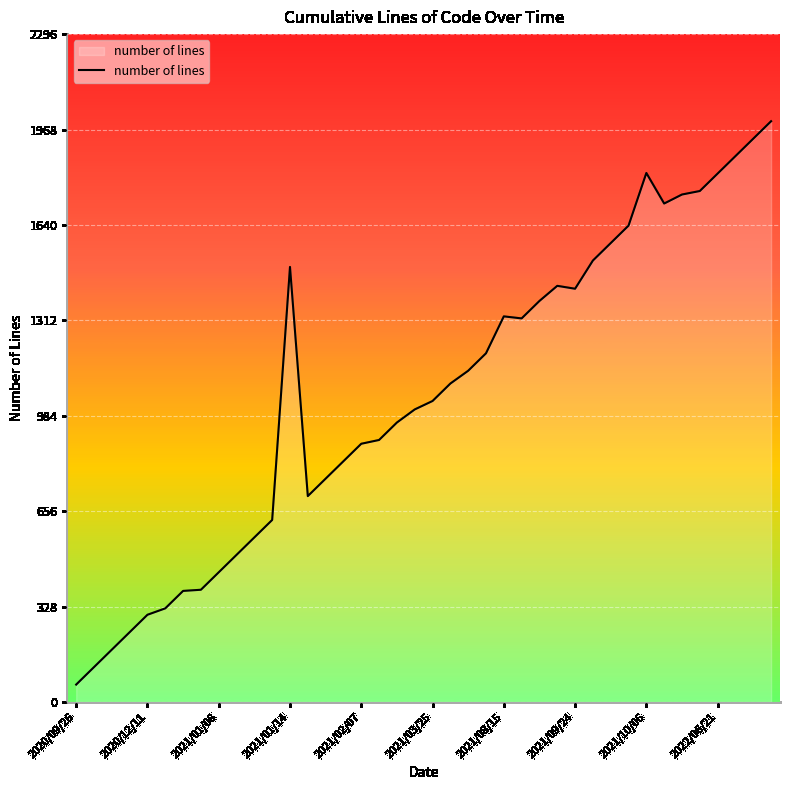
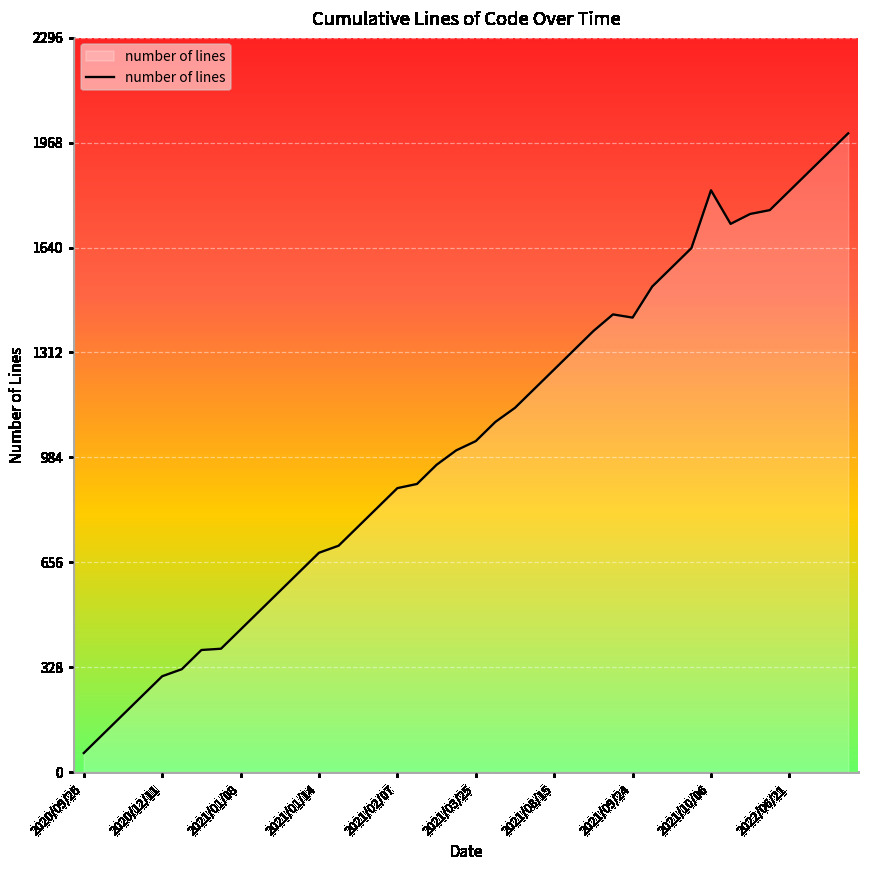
  {
    "2020/09/26": 60,
-   "2021/01/14": 1500,
+   "2021/01/14": 690,
    "2021/03/25": 1040,
-   "2021/08/15": 1330,
+   "2021/08/15": 1260,
    "2021/09/24": 1420,
    "2021/10/06": 1820
  }
